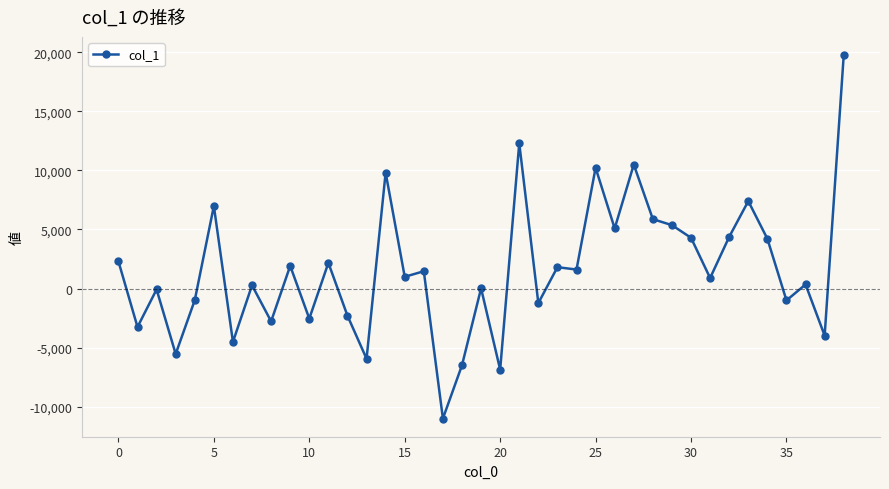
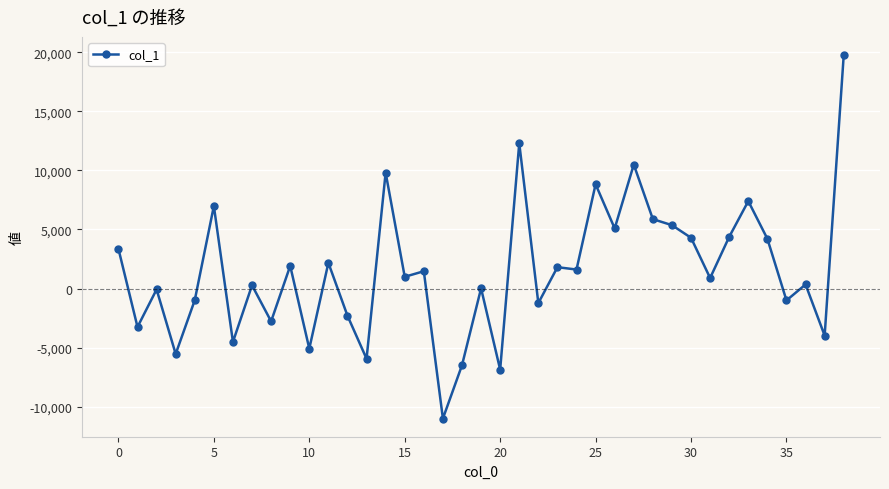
  {
-   "0": "2,300",
+   "0": "3,400",
    "5": "7,000",
-   "10": "-2,500",
+   "10": "-5,100",
    "15": "1,000",
    "20": "-6,900",
-   "25": "10,200",
+   "25": "8,800",
    "30": "4,300",
    "35": "-1,000"
  }
